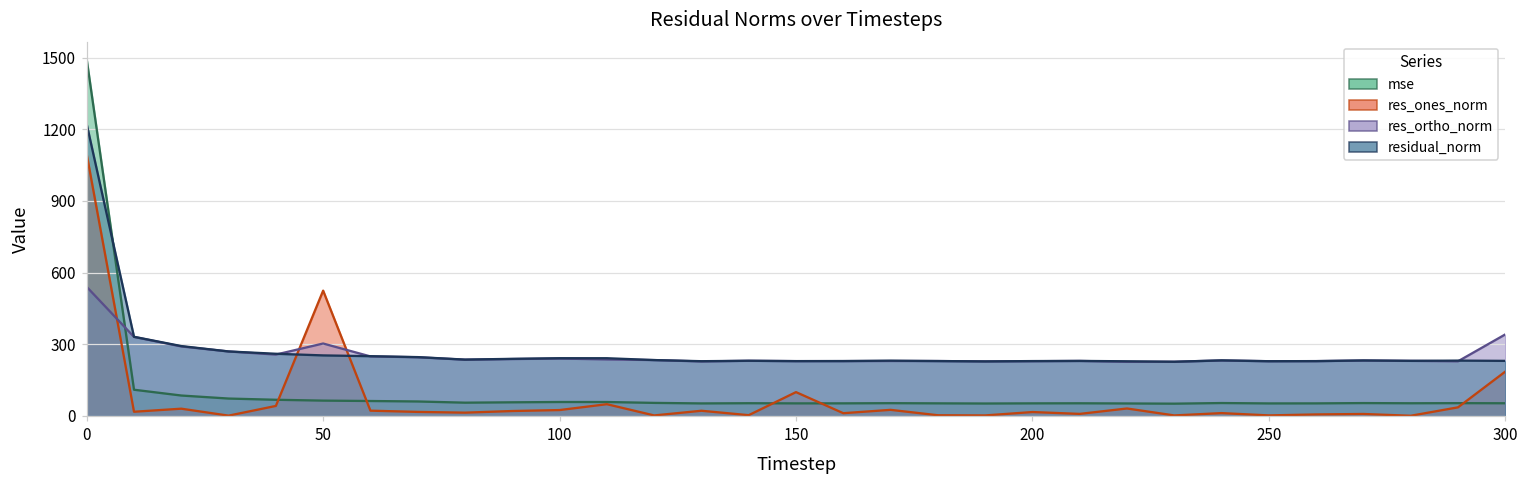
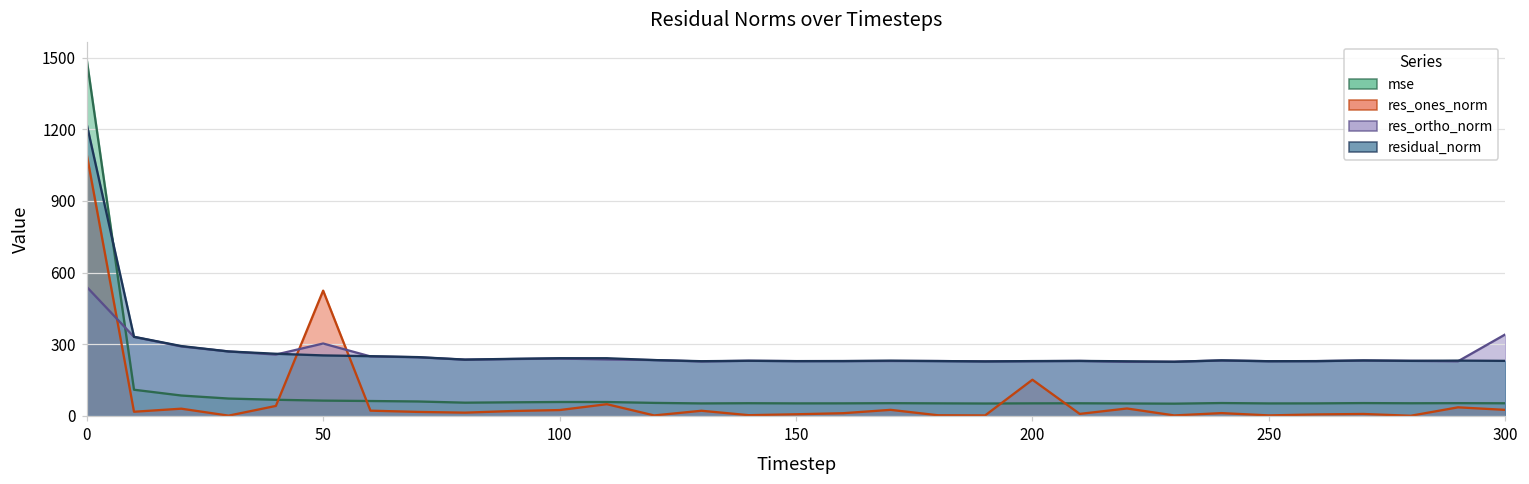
  {
    "res_ones_norm": {
      "0": 1100,
      "50": 520,
      "100": 20,
-     "150": 100,
-     "200": 20,
+     "150": 10,
+     "200": 150,
      "250": 0,
-     "300": 190
+     "300": 30
    },
    "res_ortho_norm": {
      "0": 540,
      "50": 300,
      "300": 340
    }
  }
